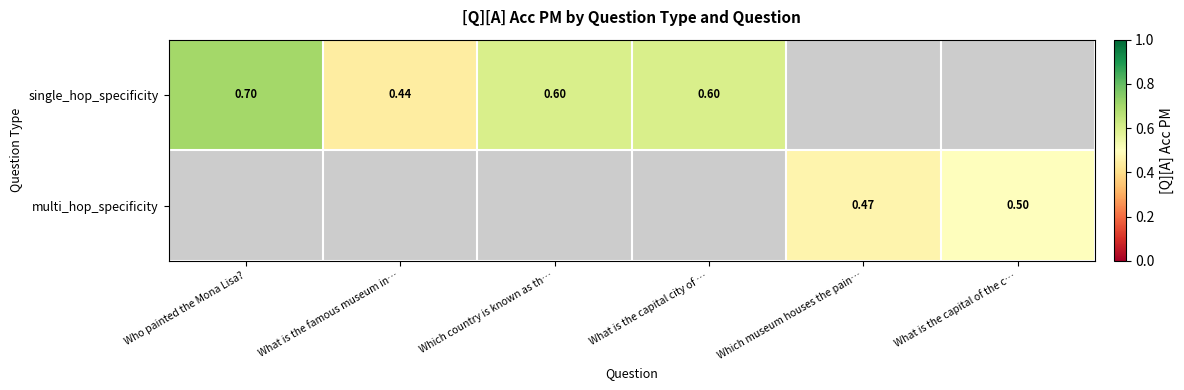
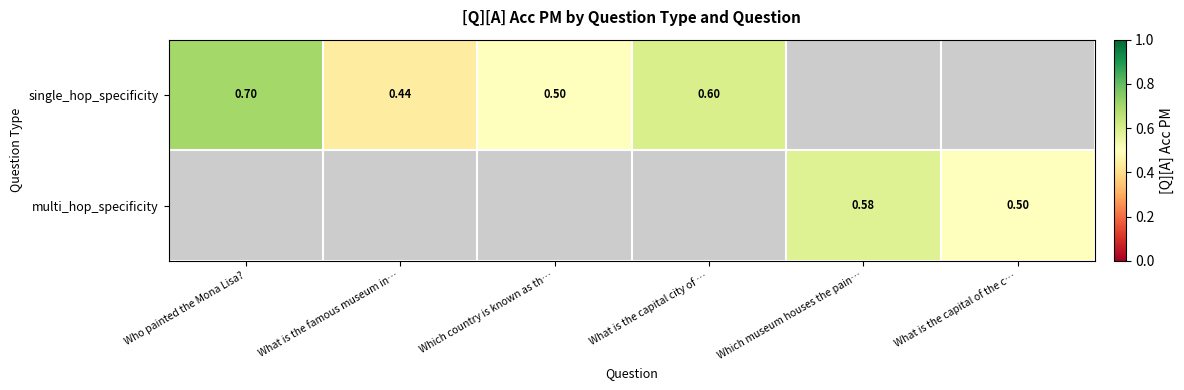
  {
    "single_hop_specificity": {
      "Who painted the Mona Lisa?": 0.70,
      "What is the famous museum in…": 0.44,
-     "Which country is known as th…": 0.60,
+     "Which country is known as th…": 0.50,
      "What is the capital city of …": 0.60
    },
    "multi_hop_specificity": {
-     "Which museum houses the pain…": 0.47,
+     "Which museum houses the pain…": 0.58,
      "What is the capital of the c…": 0.50
    }
  }
